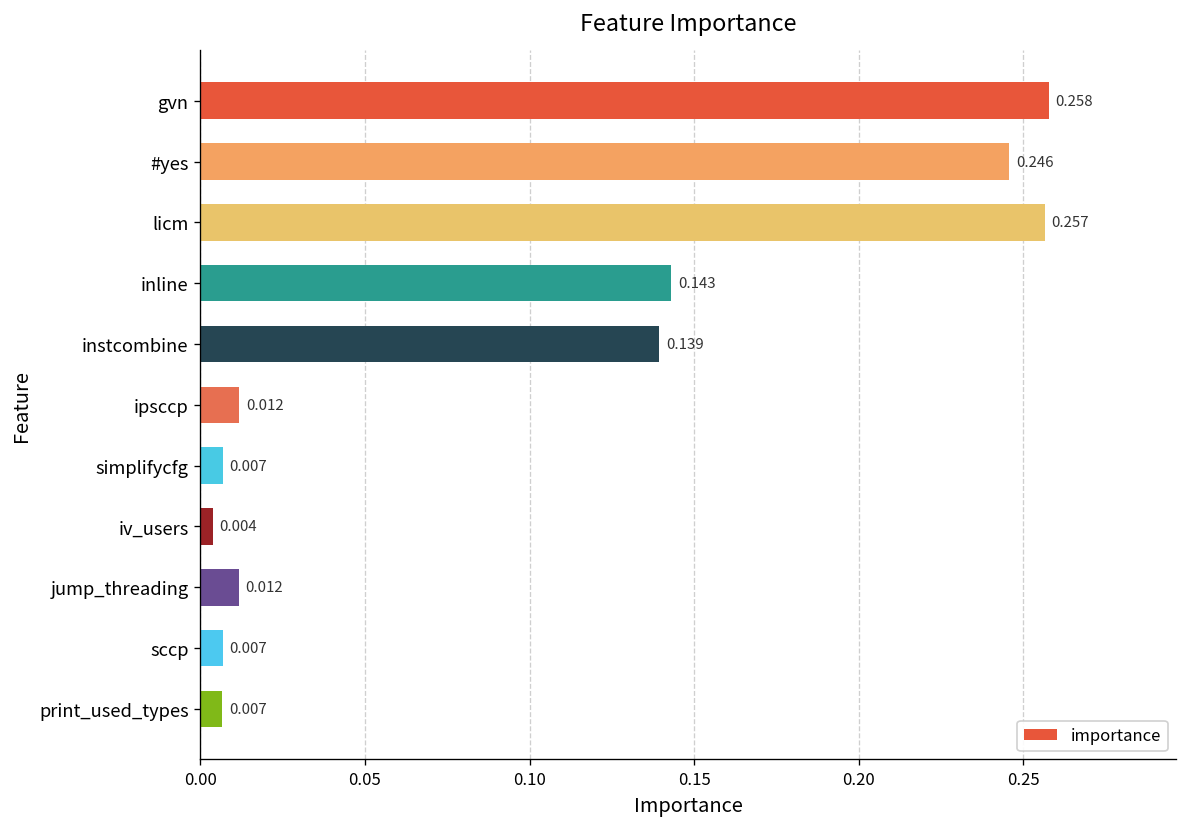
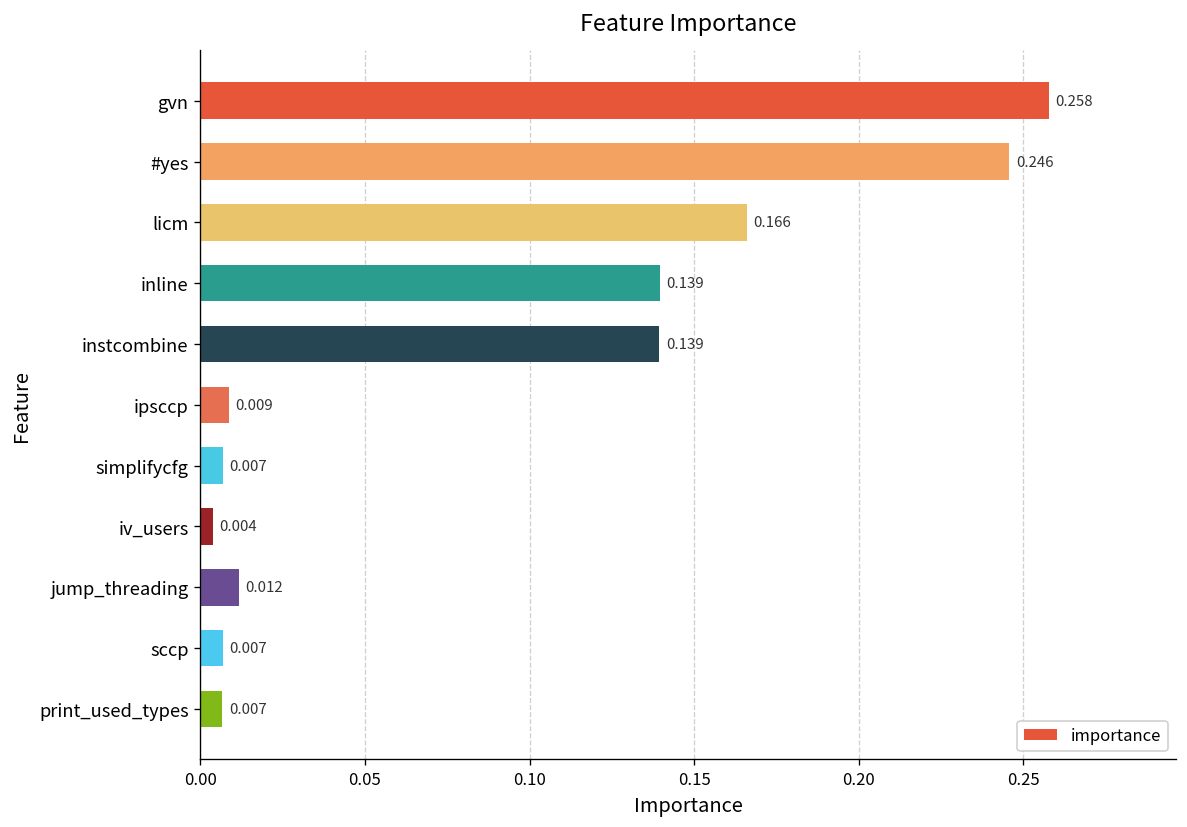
  {
    "gvn": 0.258,
    "#yes": 0.246,
-   "licm": 0.257,
-   "inline": 0.143,
+   "licm": 0.166,
+   "inline": 0.139,
    "instcombine": 0.139,
-   "ipsccp": 0.012,
+   "ipsccp": 0.009,
    "simplifycfg": 0.007,
    "iv_users": 0.004,
    "jump_threading": 0.012,
    "sccp": 0.007,
    "print_used_types": 0.007
  }
